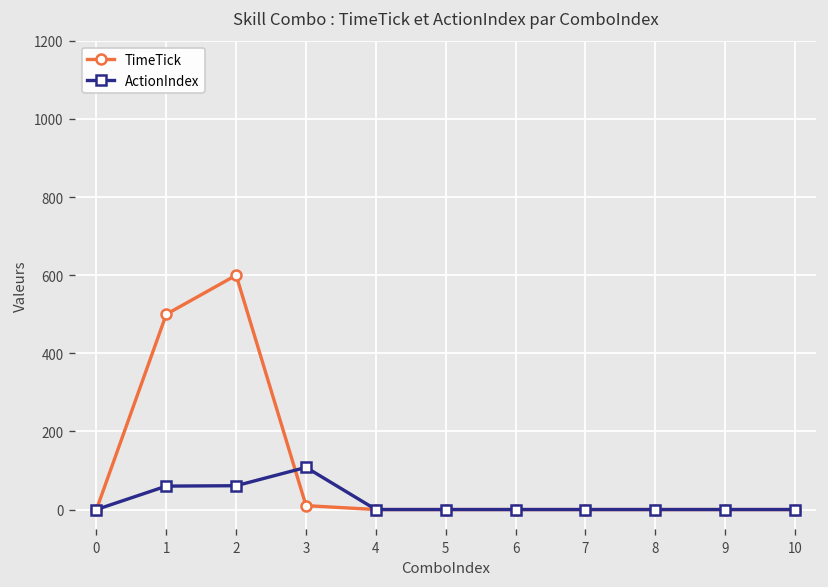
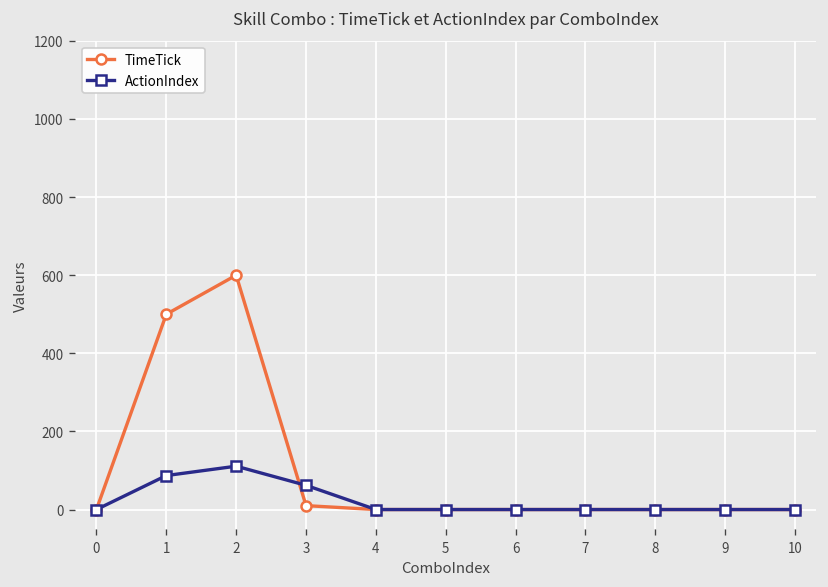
  {
    "TimeTick": {
      "1": 500,
      "2": 600,
      "3": 10
    },
    "ActionIndex": {
-     "1": 60,
-     "2": 60,
-     "3": 110
+     "1": 90,
+     "2": 110,
+     "3": 60
    }
  }
